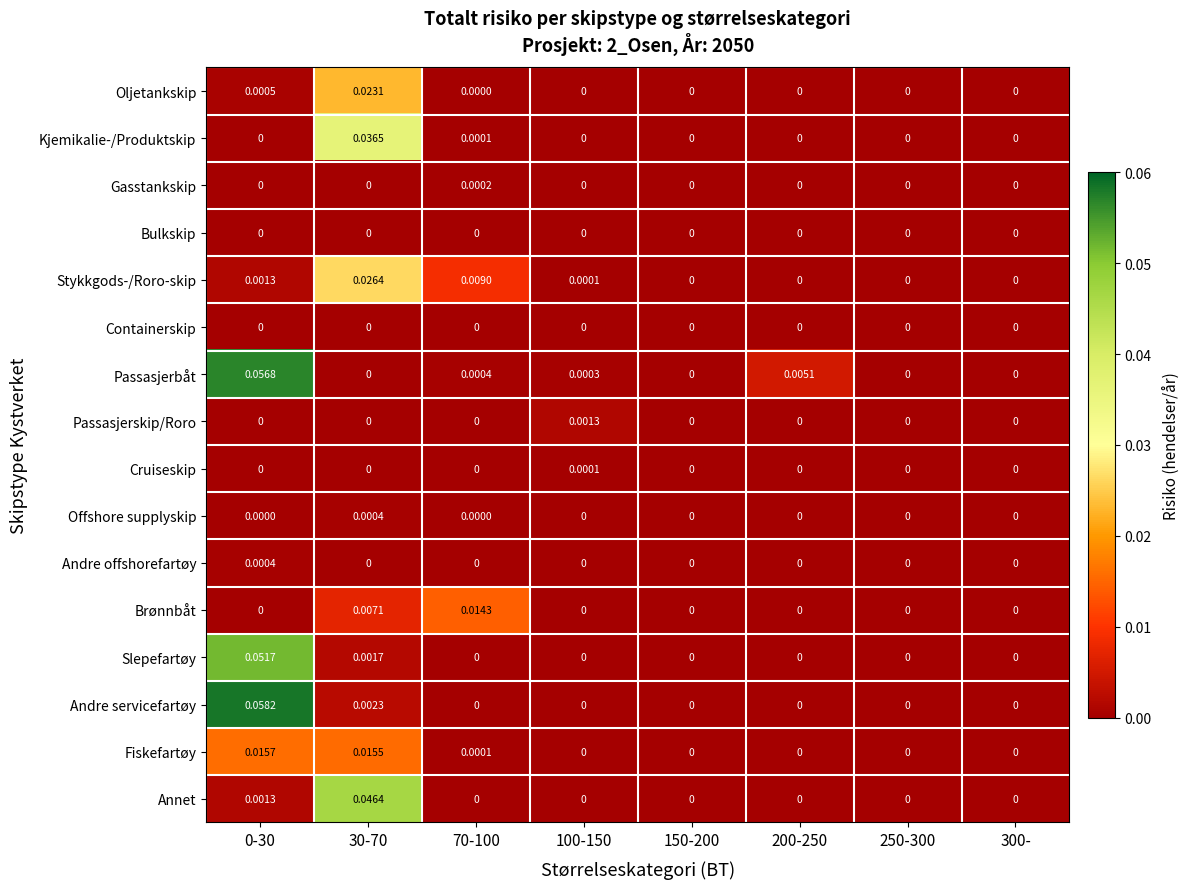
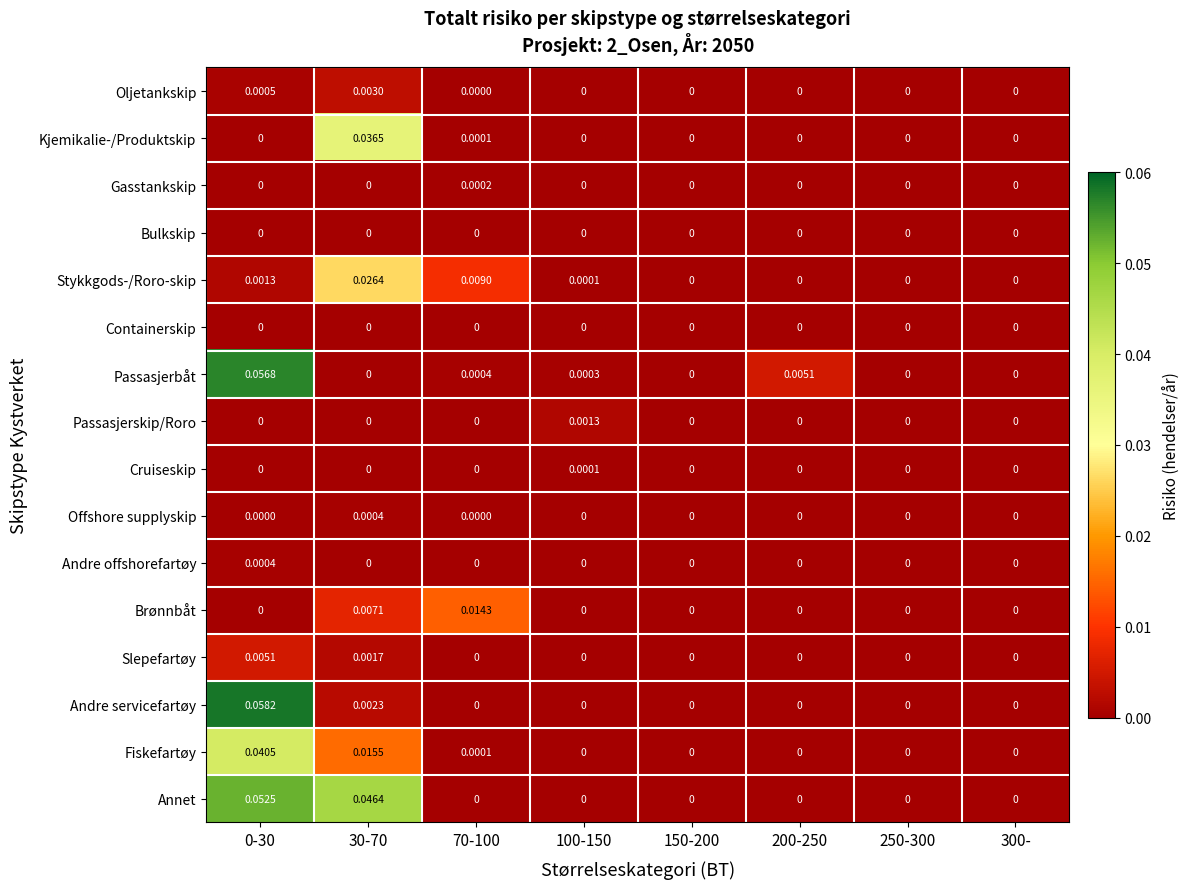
  {
    "Oljetankskip": {
      "0-30": 0.0005,
-     "30-70": 0.0231,
+     "30-70": 0.0030,
      "70-100": 0.0000,
      "100-150": 0,
      "150-200": 0,
      "200-250": 0,
      "250-300": 0,
      "300-": 0
    },
    "Kjemikalie-/Produktskip": {
      "0-30": 0,
      "30-70": 0.0365,
      "70-100": 0.0001,
      "100-150": 0,
      "150-200": 0,
      "200-250": 0,
      "250-300": 0,
      "300-": 0
    },
    "Gasstankskip": {
      "0-30": 0,
      "30-70": 0,
      "70-100": 0.0002,
      "100-150": 0,
      "150-200": 0,
      "200-250": 0,
      "250-300": 0,
      "300-": 0
    },
    "Bulkskip": {
      "0-30": 0,
      "30-70": 0,
      "70-100": 0,
      "100-150": 0,
      "150-200": 0,
      "200-250": 0,
      "250-300": 0,
      "300-": 0
    },
    "Stykkgods-/Roro-skip": {
      "0-30": 0.0013,
      "30-70": 0.0264,
      "70-100": 0.0090,
      "100-150": 0.0001,
      "150-200": 0,
      "200-250": 0,
      "250-300": 0,
      "300-": 0
    },
    "Containerskip": {
      "0-30": 0,
      "30-70": 0,
      "70-100": 0,
      "100-150": 0,
      "150-200": 0,
      "200-250": 0,
      "250-300": 0,
      "300-": 0
    },
    "Passasjerbåt": {
      "0-30": 0.0568,
      "30-70": 0,
      "70-100": 0.0004,
      "100-150": 0.0003,
      "150-200": 0,
      "200-250": 0.0051,
      "250-300": 0,
      "300-": 0
    },
    "Passasjerskip/Roro": {
      "0-30": 0,
      "30-70": 0,
      "70-100": 0,
      "100-150": 0.0013,
      "150-200": 0,
      "200-250": 0,
      "250-300": 0,
      "300-": 0
    },
    "Cruiseskip": {
      "0-30": 0,
      "30-70": 0,
      "70-100": 0,
      "100-150": 0.0001,
      "150-200": 0,
      "200-250": 0,
      "250-300": 0,
      "300-": 0
    },
    "Offshore supplyskip": {
      "0-30": 0.0000,
      "30-70": 0.0004,
      "70-100": 0.0000,
      "100-150": 0,
      "150-200": 0,
      "200-250": 0,
      "250-300": 0,
      "300-": 0
    },
    "Andre offshorefartøy": {
      "0-30": 0.0004,
      "30-70": 0,
      "70-100": 0,
      "100-150": 0,
      "150-200": 0,
      "200-250": 0,
      "250-300": 0,
      "300-": 0
    },
    "Brønnbåt": {
      "0-30": 0,
      "30-70": 0.0071,
      "70-100": 0.0143,
      "100-150": 0,
      "150-200": 0,
      "200-250": 0,
      "250-300": 0,
      "300-": 0
    },
    "Slepefartøy": {
-     "0-30": 0.0517,
+     "0-30": 0.0051,
      "30-70": 0.0017,
      "70-100": 0,
      "100-150": 0,
      "150-200": 0,
      "200-250": 0,
      "250-300": 0,
      "300-": 0
    },
    "Andre servicefartøy": {
      "0-30": 0.0582,
      "30-70": 0.0023,
      "70-100": 0,
      "100-150": 0,
      "150-200": 0,
      "200-250": 0,
      "250-300": 0,
      "300-": 0
    },
    "Fiskefartøy": {
-     "0-30": 0.0157,
+     "0-30": 0.0405,
      "30-70": 0.0155,
      "70-100": 0.0001,
      "100-150": 0,
      "150-200": 0,
      "200-250": 0,
      "250-300": 0,
      "300-": 0
    },
    "Annet": {
-     "0-30": 0.0013,
+     "0-30": 0.0525,
      "30-70": 0.0464,
      "70-100": 0,
      "100-150": 0,
      "150-200": 0,
      "200-250": 0,
      "250-300": 0,
      "300-": 0
    }
  }
